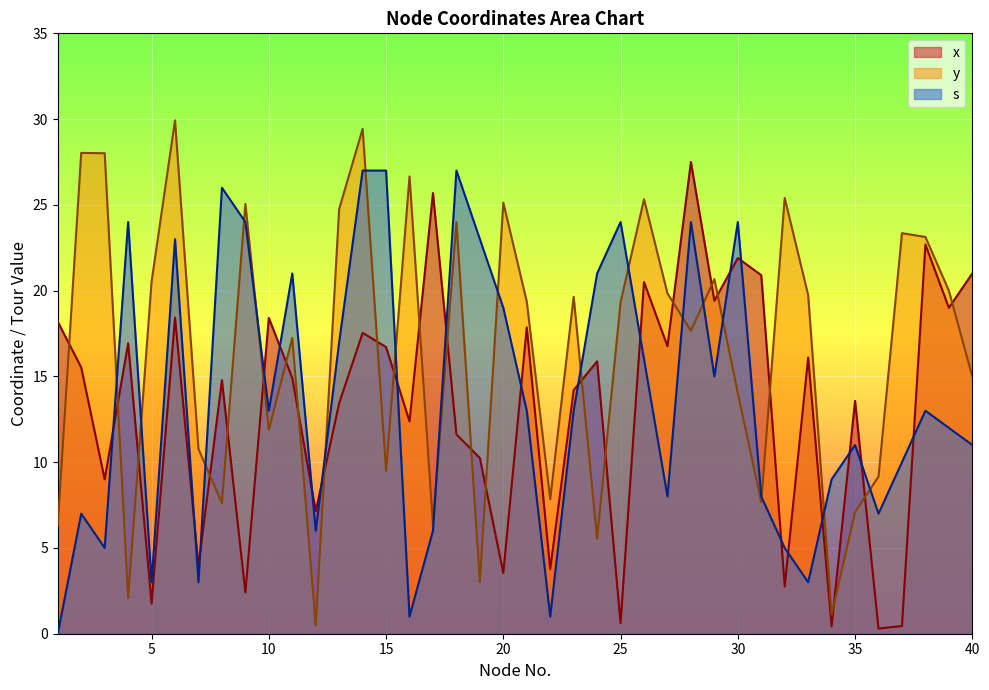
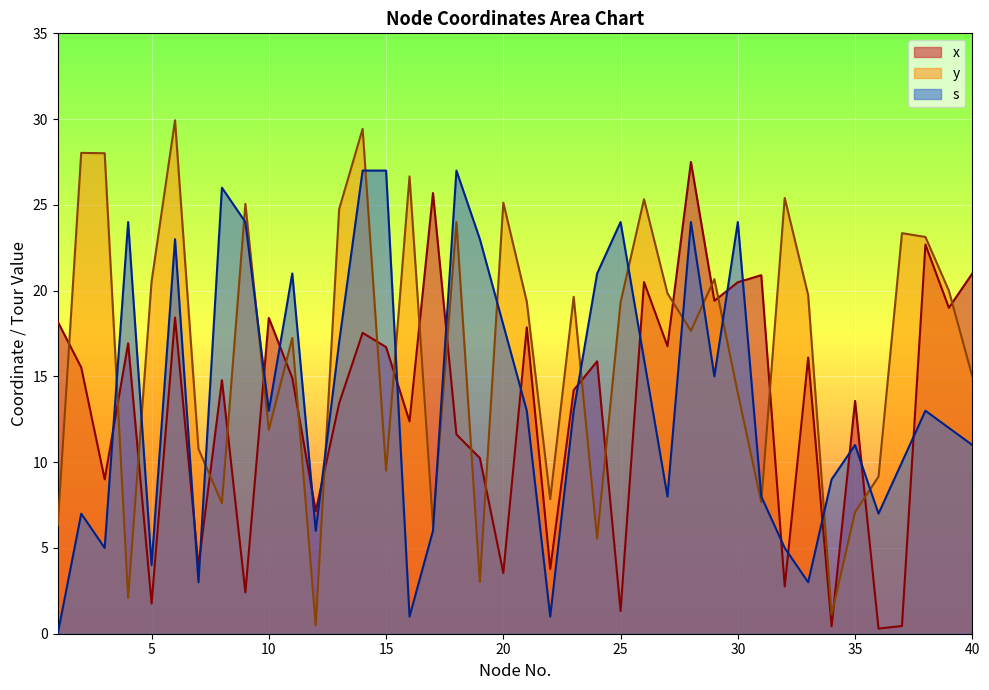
  {
    "x": {
      "5": 1.8,
      "10": 18.4,
      "15": 16.7,
      "20": 3.5,
-     "25": 0.6,
-     "30": 21.9,
+     "25": 1.3,
+     "30": 20.5,
      "35": 13.6,
      "40": 21.0
    },
    "y": {
      "5": 20.5,
      "10": 11.9,
      "15": 9.5,
      "20": 25.1,
      "25": 19.3,
      "30": 14.0,
      "35": 7.1,
      "40": 15.0
    },
    "s": {
-     "5": 3,
+     "5": 4,
      "10": 13,
      "15": 27,
-     "20": 19,
+     "20": 18,
      "25": 24,
      "30": 24,
      "35": 11,
      "40": 11
    }
  }
